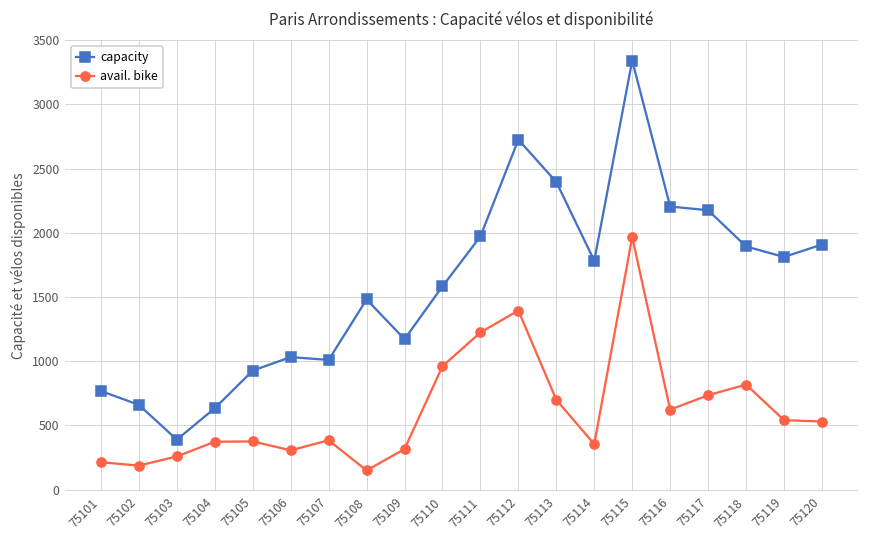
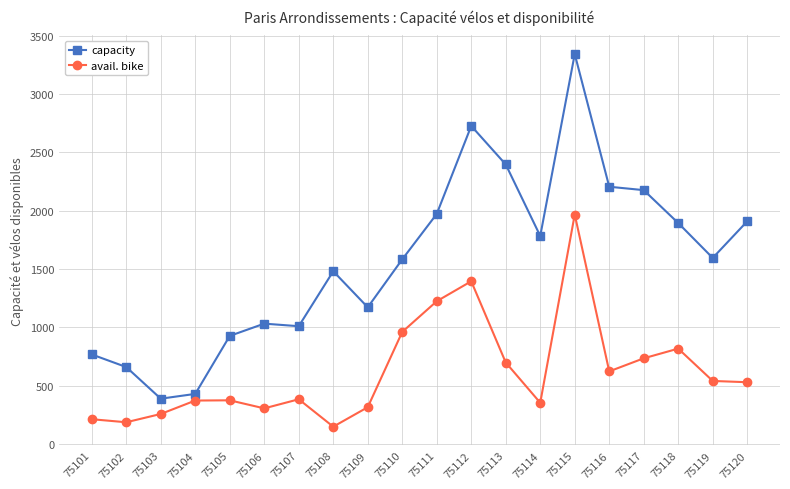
  {
    "capacity": {
      "75101": 770,
      "75102": 660,
      "75103": 390,
-     "75104": 630,
+     "75104": 430,
      "75105": 930,
      "75106": 1030,
      "75107": 1010,
      "75108": 1480,
      "75109": 1170,
      "75110": 1580,
      "75111": 1970,
      "75112": 2730,
      "75113": 2400,
      "75114": 1780,
      "75115": 3340,
      "75116": 2210,
      "75117": 2180,
      "75118": 1890,
-     "75119": 1810,
+     "75119": 1600,
      "75120": 1910
    },
    "avail. bike": {
      "75101": 210,
      "75102": 190,
      "75103": 260,
      "75104": 370,
      "75105": 380,
      "75106": 310,
      "75107": 380,
      "75108": 150,
      "75109": 320,
      "75110": 960,
      "75111": 1220,
      "75112": 1400,
      "75113": 700,
      "75114": 350,
      "75115": 1970,
      "75116": 620,
      "75117": 740,
      "75118": 820,
      "75119": 540,
      "75120": 530
    }
  }
